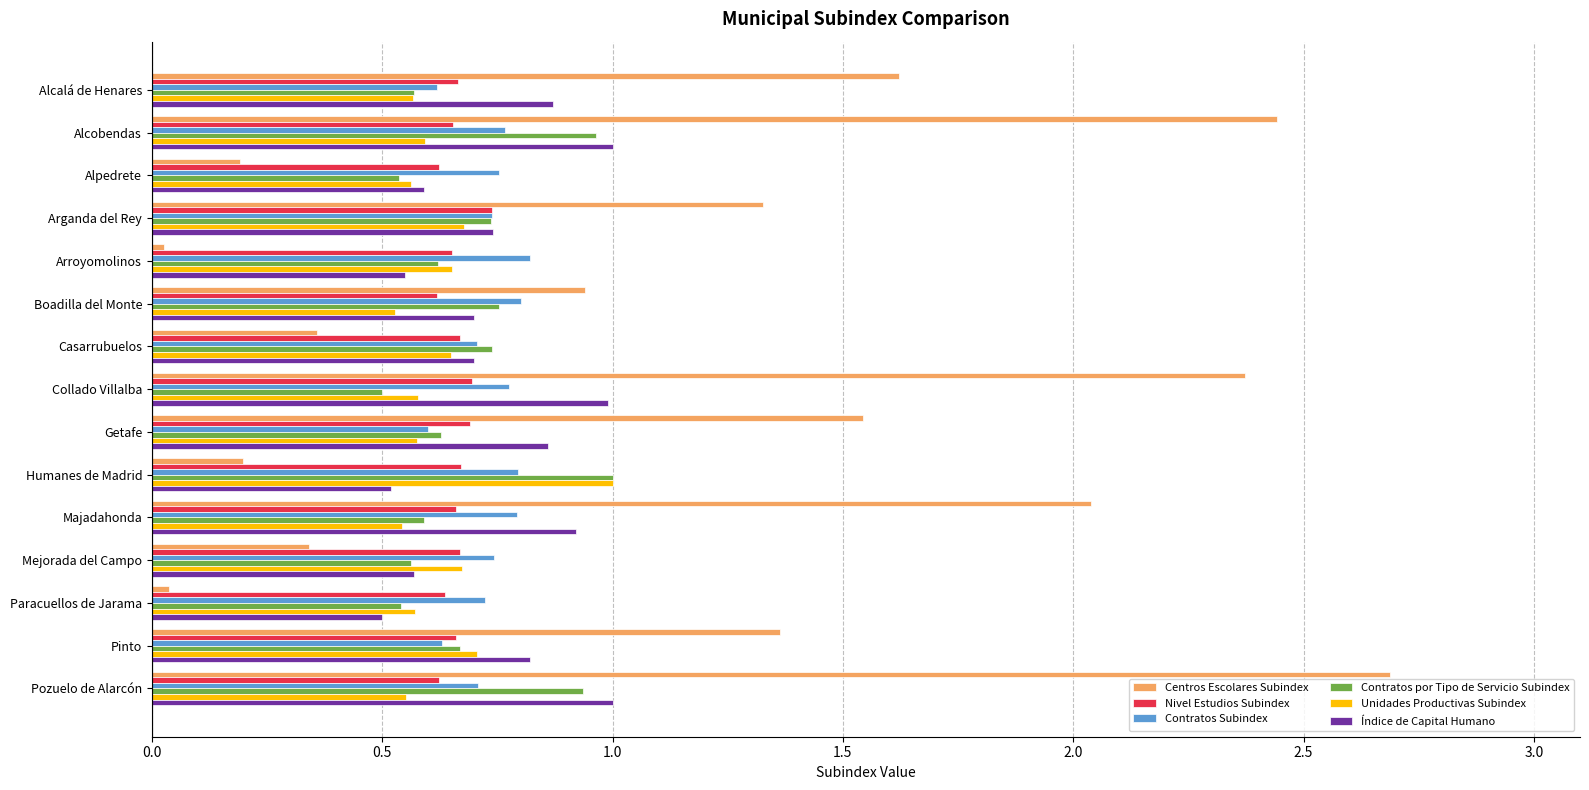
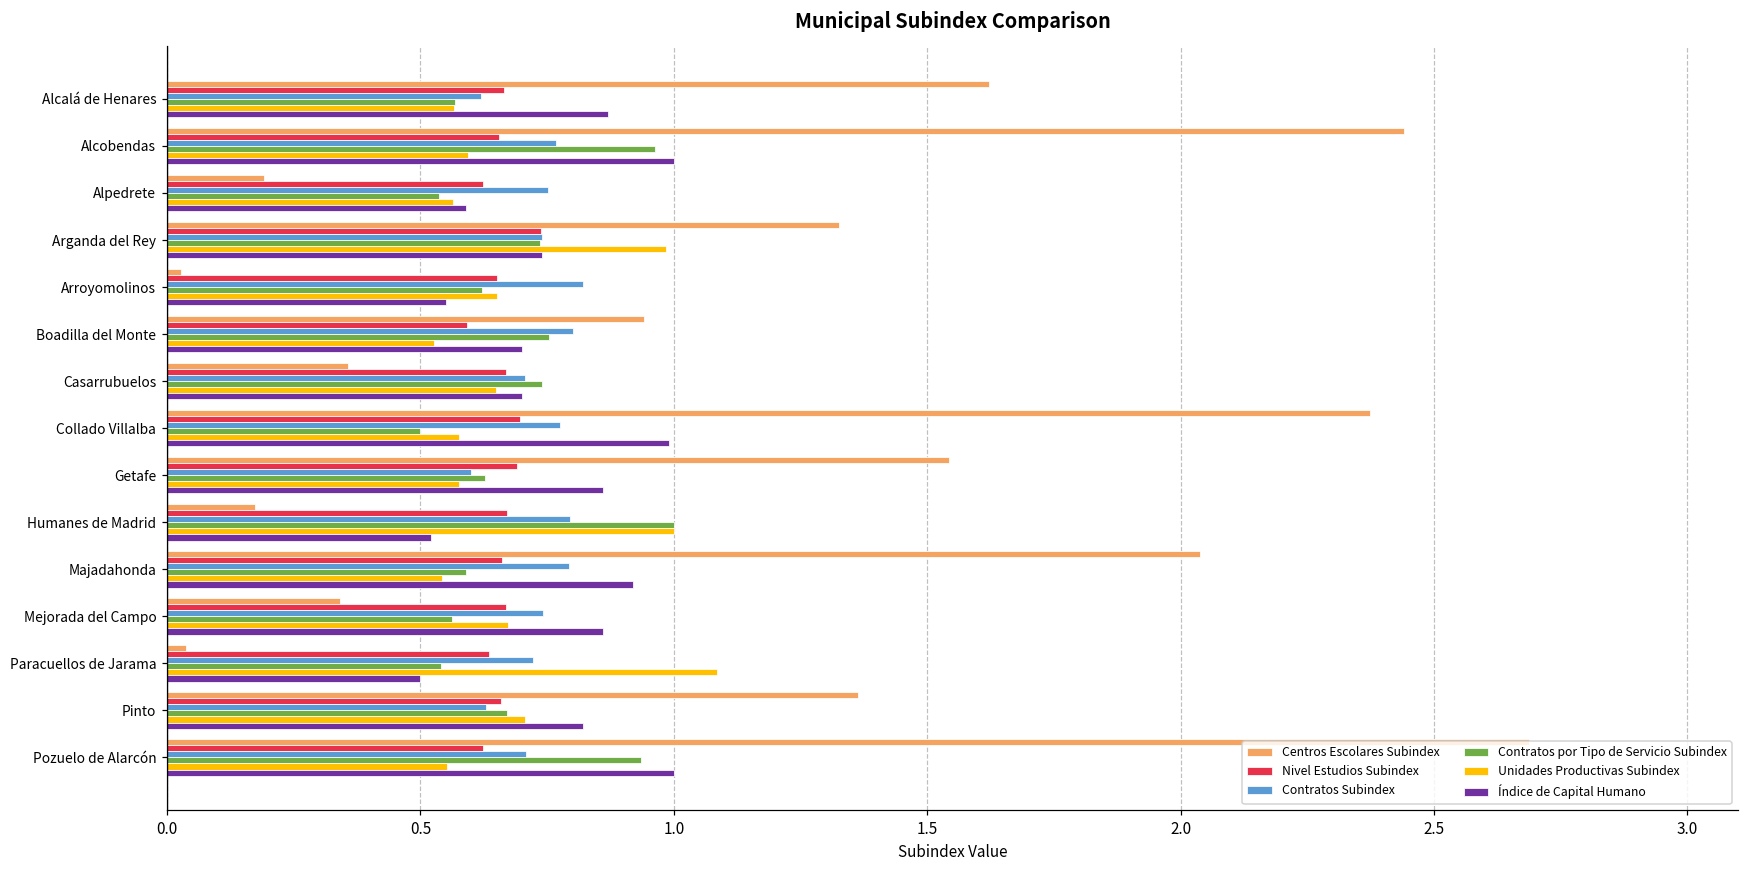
  {
    "Centros Escolares Subindex": {
      "Alcalá de Henares": 1.62,
      "Alcobendas": 2.44,
      "Alpedrete": 0.19,
      "Arganda del Rey": 1.33,
      "Arroyomolinos": 0.03,
      "Boadilla del Monte": 0.94,
      "Casarrubuelos": 0.36,
      "Collado Villalba": 2.37,
      "Getafe": 1.54,
-     "Humanes de Madrid": 0.20,
+     "Humanes de Madrid": 0.17,
      "Majadahonda": 2.04,
      "Mejorada del Campo": 0.34,
      "Paracuellos de Jarama": 0.04,
      "Pinto": 1.36,
      "Pozuelo de Alarcón": 2.69
    },
    "Nivel Estudios Subindex": {
      "Alcalá de Henares": 0.66,
      "Alcobendas": 0.65,
      "Alpedrete": 0.62,
      "Arganda del Rey": 0.74,
      "Arroyomolinos": 0.65,
-     "Boadilla del Monte": 0.62,
+     "Boadilla del Monte": 0.59,
      "Casarrubuelos": 0.67,
      "Collado Villalba": 0.70,
      "Getafe": 0.69,
      "Humanes de Madrid": 0.67,
      "Majadahonda": 0.66,
      "Mejorada del Campo": 0.67,
      "Paracuellos de Jarama": 0.64,
      "Pinto": 0.66,
      "Pozuelo de Alarcón": 0.62
    },
    "Contratos Subindex": {
      "Alcalá de Henares": 0.62,
      "Alcobendas": 0.77,
      "Alpedrete": 0.75,
      "Arganda del Rey": 0.74,
      "Arroyomolinos": 0.82,
      "Boadilla del Monte": 0.80,
      "Casarrubuelos": 0.71,
      "Collado Villalba": 0.78,
      "Getafe": 0.60,
      "Humanes de Madrid": 0.80,
      "Majadahonda": 0.79,
      "Mejorada del Campo": 0.74,
      "Paracuellos de Jarama": 0.72,
      "Pinto": 0.63,
      "Pozuelo de Alarcón": 0.71
    },
    "Contratos por Tipo de Servicio Subindex": {
      "Alcalá de Henares": 0.57,
      "Alcobendas": 0.96,
      "Alpedrete": 0.54,
      "Arganda del Rey": 0.74,
      "Arroyomolinos": 0.62,
      "Boadilla del Monte": 0.75,
      "Casarrubuelos": 0.74,
      "Collado Villalba": 0.50,
      "Getafe": 0.63,
      "Humanes de Madrid": 1.00,
      "Majadahonda": 0.59,
      "Mejorada del Campo": 0.56,
      "Paracuellos de Jarama": 0.54,
      "Pinto": 0.67,
      "Pozuelo de Alarcón": 0.94
    },
    "Unidades Productivas Subindex": {
      "Alcalá de Henares": 0.57,
      "Alcobendas": 0.59,
      "Alpedrete": 0.56,
-     "Arganda del Rey": 0.68,
+     "Arganda del Rey": 0.98,
      "Arroyomolinos": 0.65,
      "Boadilla del Monte": 0.53,
      "Casarrubuelos": 0.65,
      "Collado Villalba": 0.58,
      "Getafe": 0.58,
      "Humanes de Madrid": 1.00,
      "Majadahonda": 0.54,
      "Mejorada del Campo": 0.67,
-     "Paracuellos de Jarama": 0.57,
+     "Paracuellos de Jarama": 1.08,
      "Pinto": 0.71,
      "Pozuelo de Alarcón": 0.55
    },
    "Índice de Capital Humano": {
      "Alcalá de Henares": 0.87,
      "Alcobendas": 1.00,
      "Alpedrete": 0.59,
      "Arganda del Rey": 0.74,
      "Arroyomolinos": 0.55,
      "Boadilla del Monte": 0.70,
      "Casarrubuelos": 0.70,
      "Collado Villalba": 0.99,
      "Getafe": 0.86,
      "Humanes de Madrid": 0.52,
      "Majadahonda": 0.92,
-     "Mejorada del Campo": 0.57,
+     "Mejorada del Campo": 0.86,
      "Paracuellos de Jarama": 0.50,
      "Pinto": 0.82,
      "Pozuelo de Alarcón": 1.00
    }
  }
